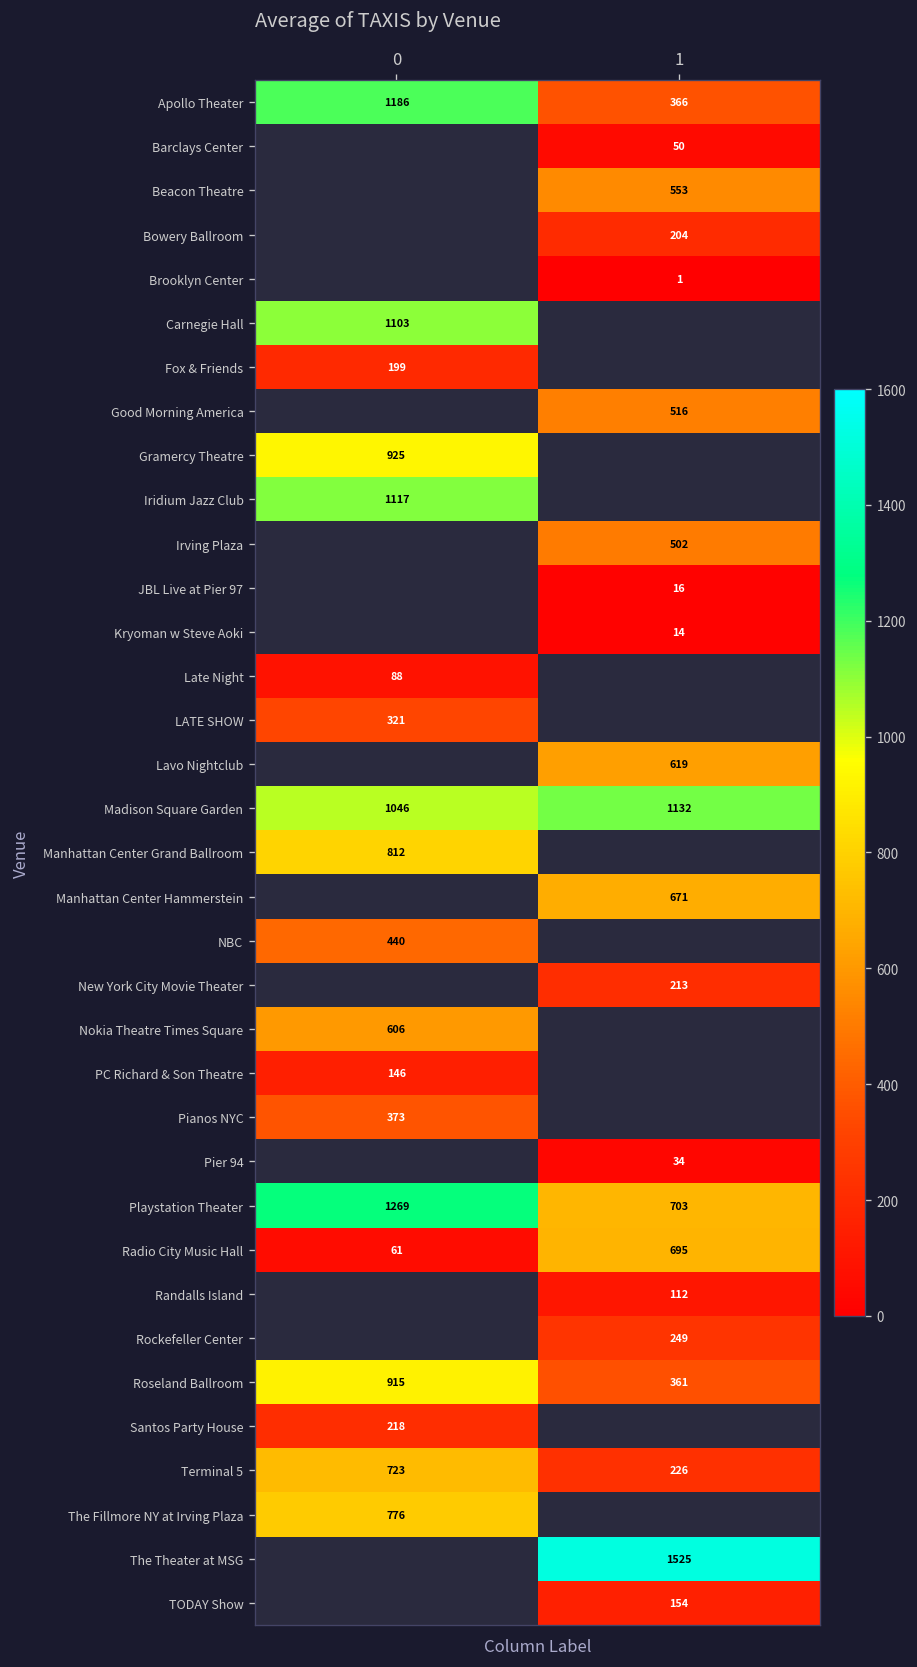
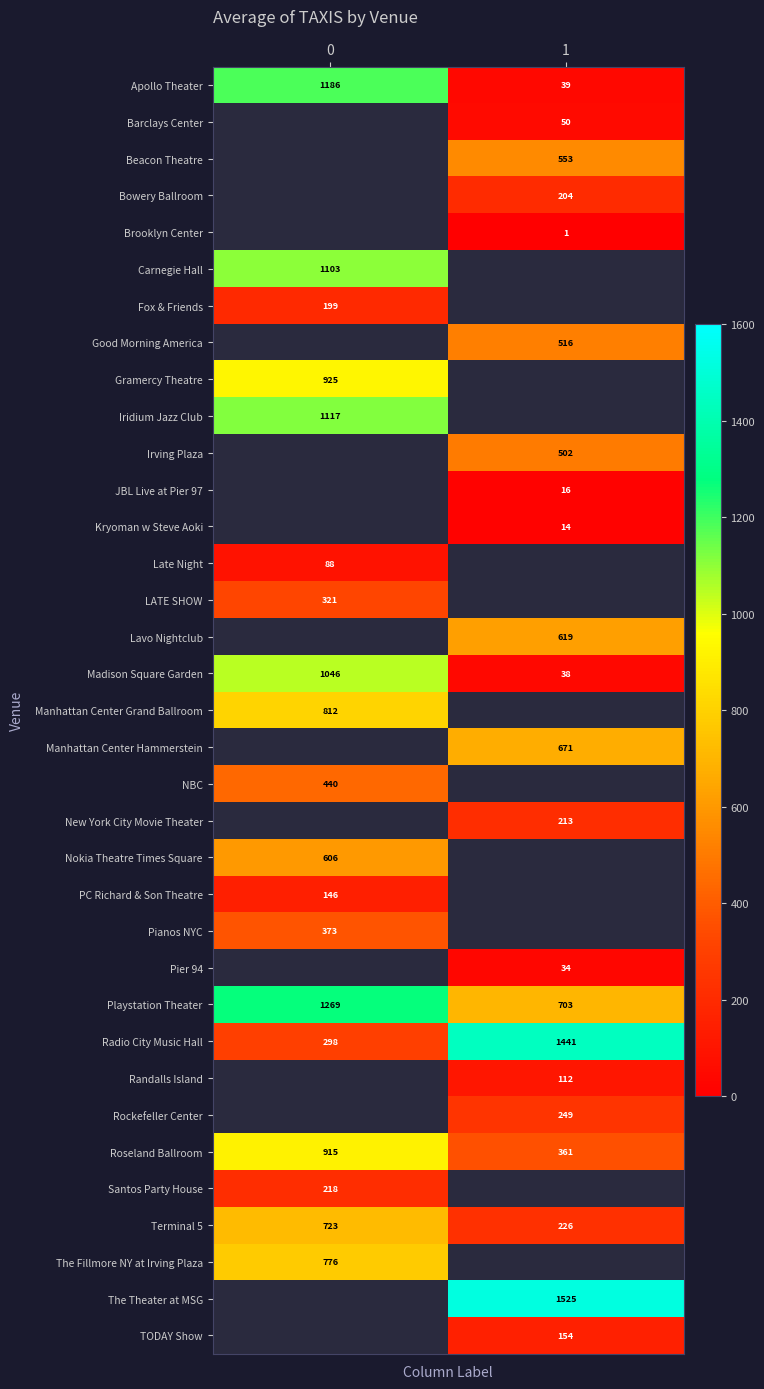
  {
    "Apollo Theater": {
      "0": 1186,
-     "1": 366
+     "1": 39
    },
    "Barclays Center": {
      "1": 50
    },
    "Beacon Theatre": {
      "1": 553
    },
    "Bowery Ballroom": {
      "1": 204
    },
    "Brooklyn Center": {
      "1": 1
    },
    "Carnegie Hall": {
      "0": 1103
    },
    "Fox & Friends": {
      "0": 199
    },
    "Good Morning America": {
      "1": 516
    },
    "Gramercy Theatre": {
      "0": 925
    },
    "Iridium Jazz Club": {
      "0": 1117
    },
    "Irving Plaza": {
      "1": 502
    },
    "JBL Live at Pier 97": {
      "1": 16
    },
    "Kryoman w Steve Aoki": {
      "1": 14
    },
    "Late Night": {
      "0": 88
    },
    "LATE SHOW": {
      "0": 321
    },
    "Lavo Nightclub": {
      "1": 619
    },
    "Madison Square Garden": {
      "0": 1046,
-     "1": 1132
+     "1": 38
    },
    "Manhattan Center Grand Ballroom": {
      "0": 812
    },
    "Manhattan Center Hammerstein": {
      "1": 671
    },
    "NBC": {
      "0": 440
    },
    "New York City Movie Theater": {
      "1": 213
    },
    "Nokia Theatre Times Square": {
      "0": 606
    },
    "PC Richard & Son Theatre": {
      "0": 146
    },
    "Pianos NYC": {
      "0": 373
    },
    "Pier 94": {
      "1": 34
    },
    "Playstation Theater": {
      "0": 1269,
      "1": 703
    },
    "Radio City Music Hall": {
-     "0": 61,
-     "1": 695
+     "0": 298,
+     "1": 1441
    },
    "Randalls Island": {
      "1": 112
    },
    "Rockefeller Center": {
      "1": 249
    },
    "Roseland Ballroom": {
      "0": 915,
      "1": 361
    },
    "Santos Party House": {
      "0": 218
    },
    "Terminal 5": {
      "0": 723,
      "1": 226
    },
    "The Fillmore NY at Irving Plaza": {
      "0": 776
    },
    "The Theater at MSG": {
      "1": 1525
    },
    "TODAY Show": {
      "1": 154
    }
  }
